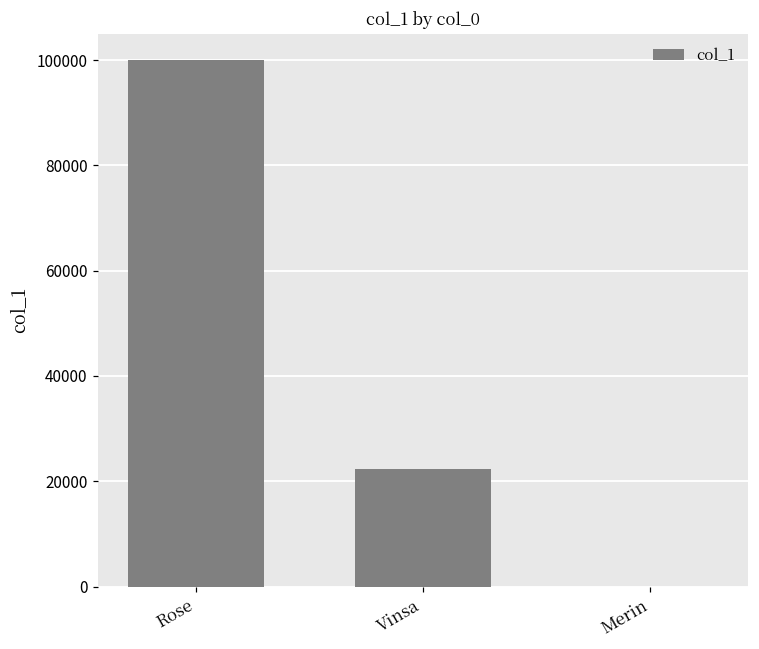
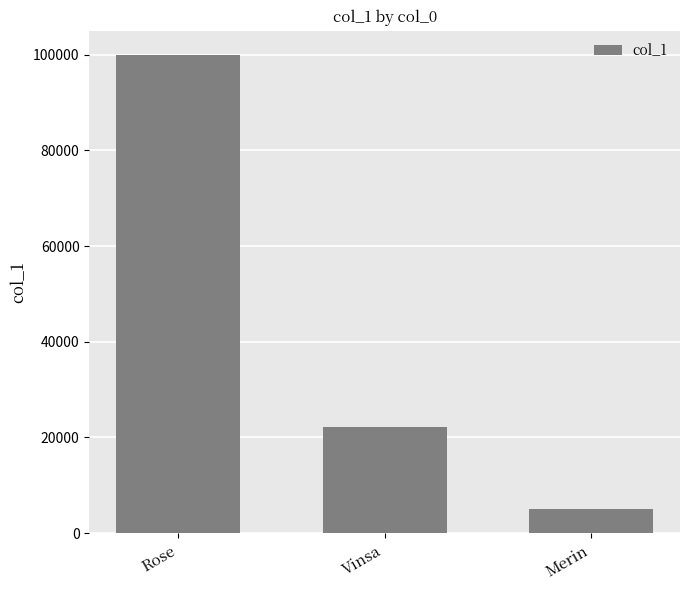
  {
    "Rose": 100000,
    "Vinsa": 22000,
-   "Merin": 0
+   "Merin": 5000
  }
